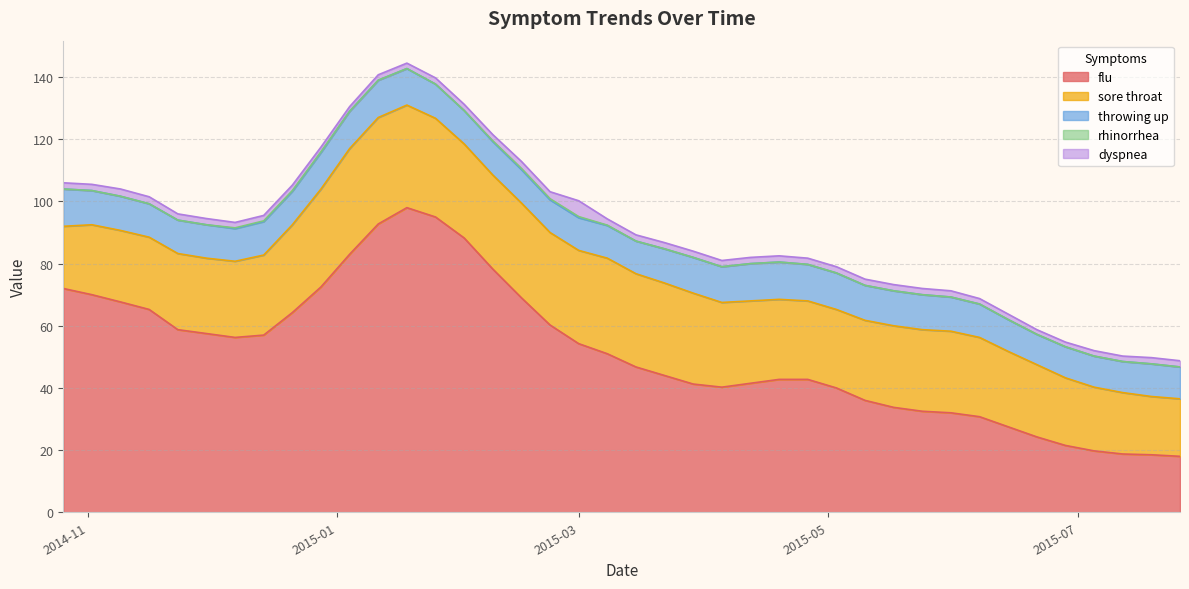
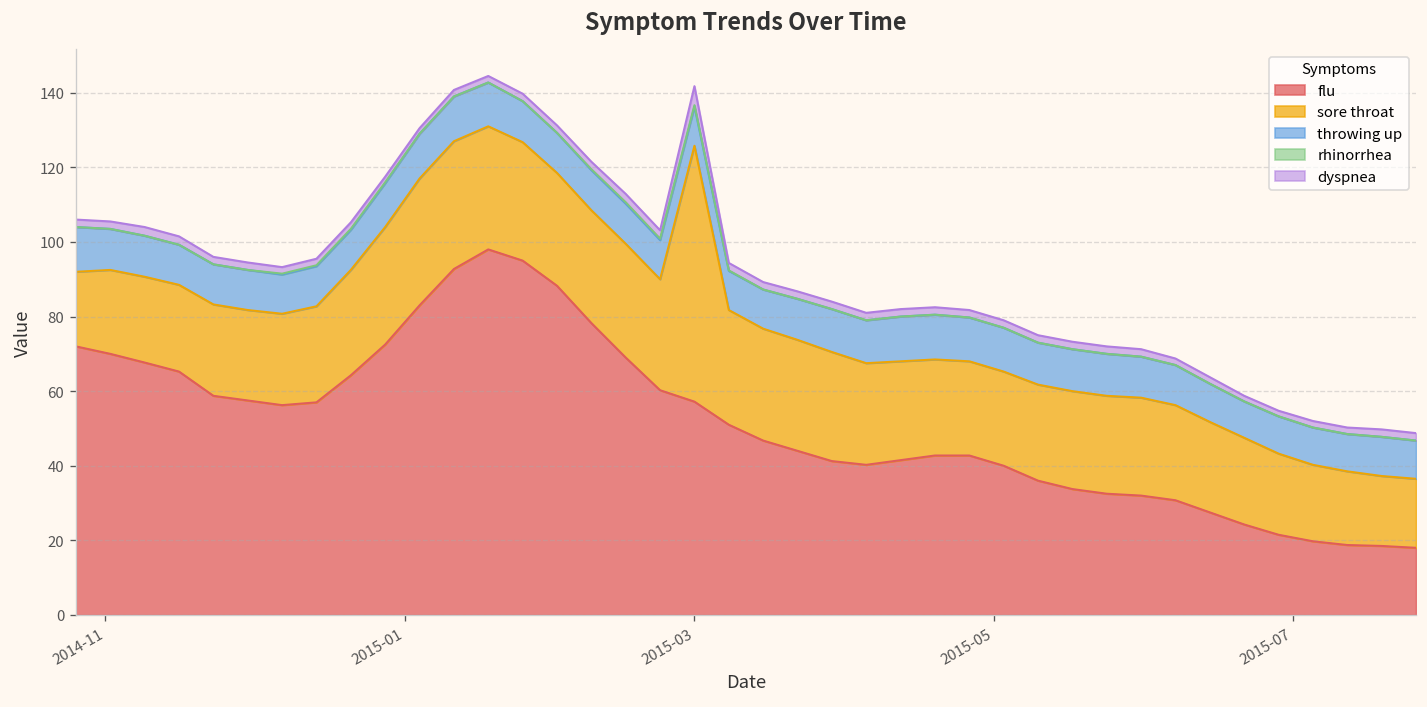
  {
    "flu": {
-     "2015-03": 54
+     "2015-03": 57
    },
    "sore throat": {
-     "2015-03": 30
+     "2015-03": 69
    },
    "dyspnea": {
      "2015-03": 5
    }
  }
